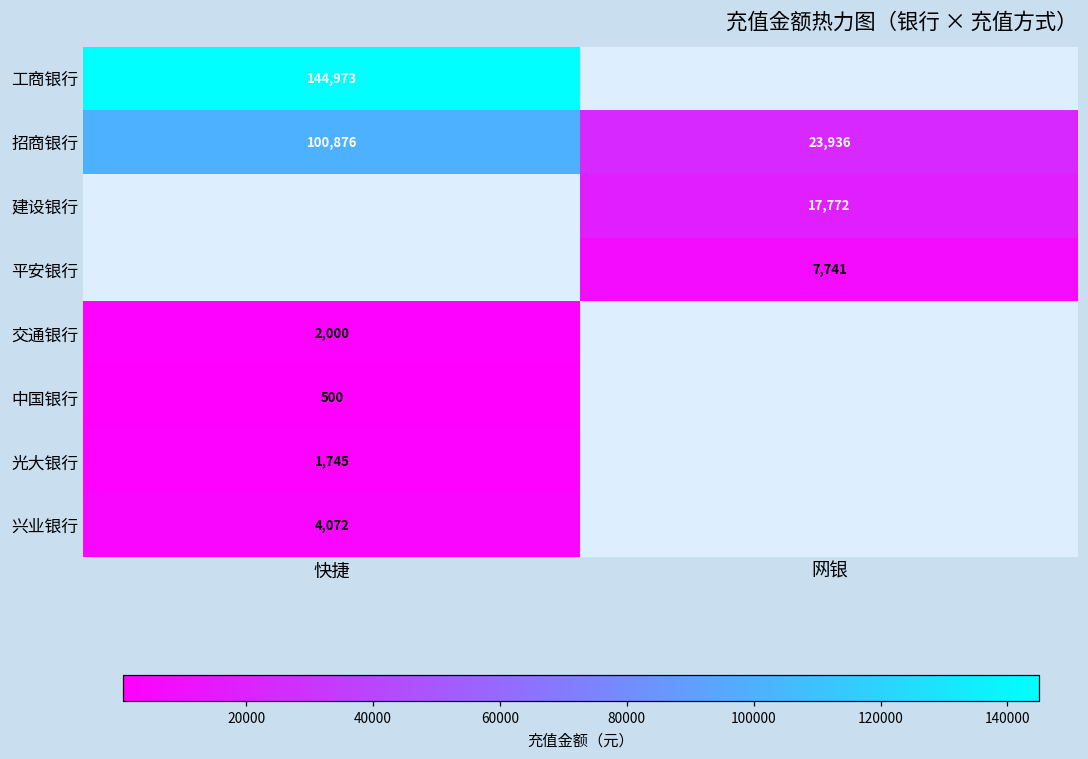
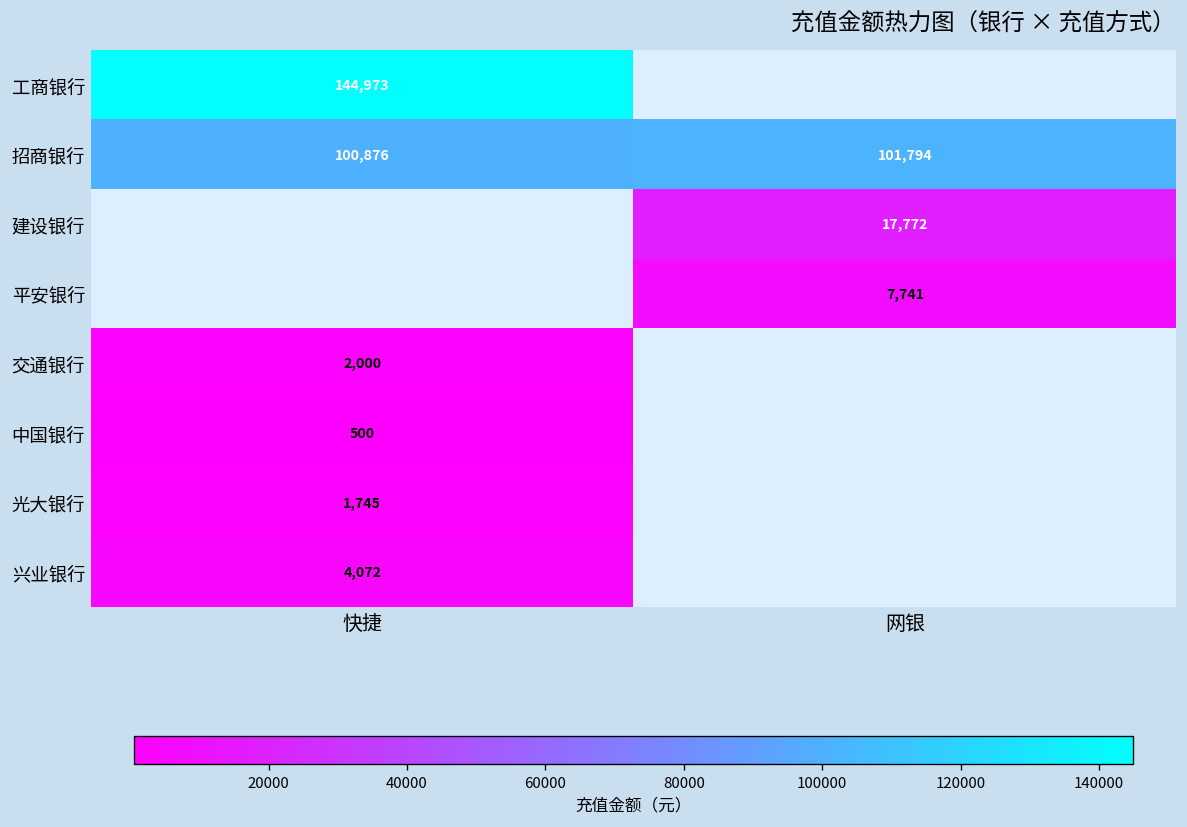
  {
    "工商银行": {
      "快捷": "144,973"
    },
    "招商银行": {
      "快捷": "100,876",
-     "网银": "23,936"
+     "网银": "101,794"
    },
    "建设银行": {
      "网银": "17,772"
    },
    "平安银行": {
      "网银": "7,741"
    },
    "交通银行": {
      "快捷": "2,000"
    },
    "中国银行": {
      "快捷": "500"
    },
    "光大银行": {
      "快捷": "1,745"
    },
    "兴业银行": {
      "快捷": "4,072"
    }
  }
